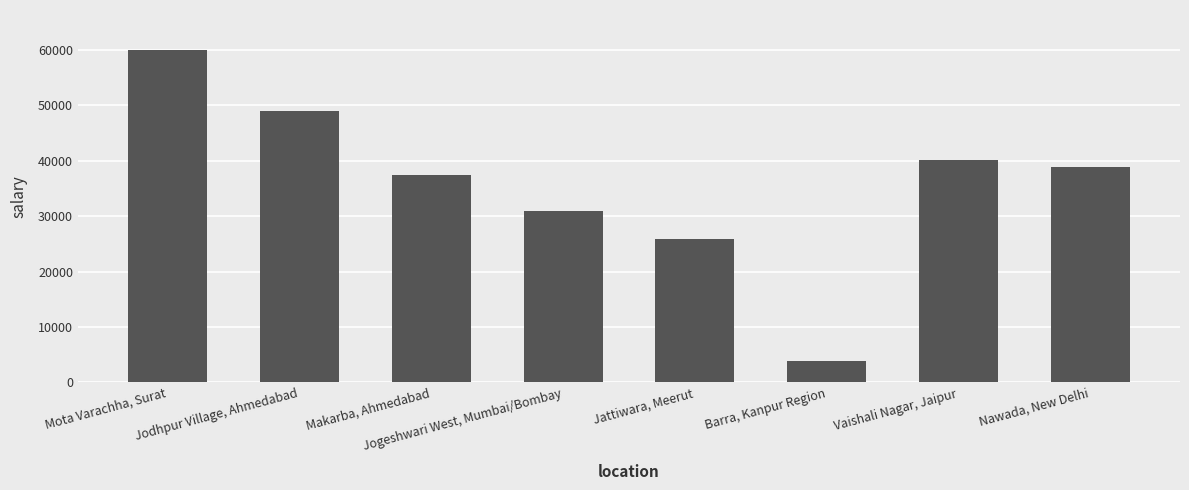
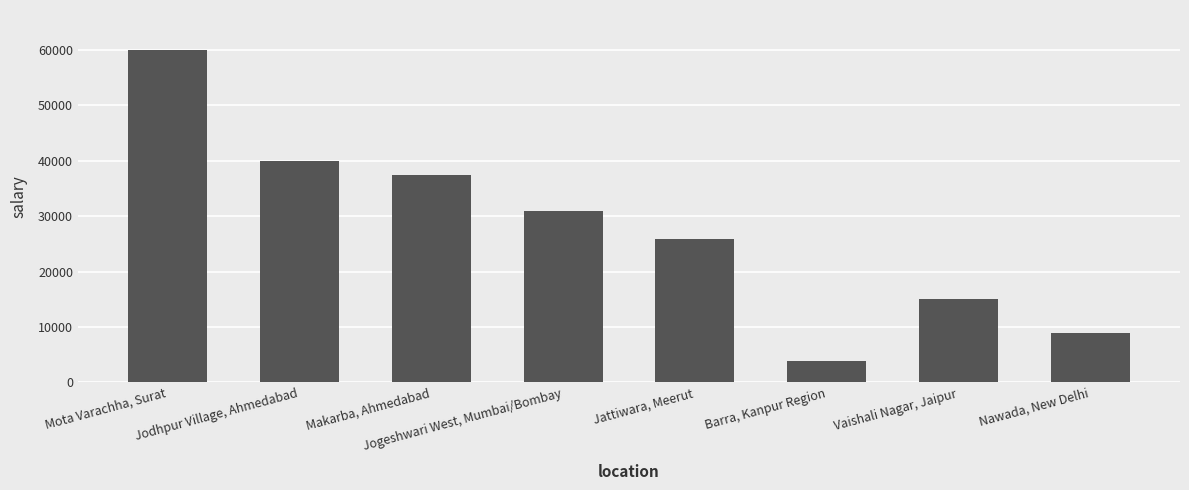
  {
    "Mota Varachha, Surat": 60000,
-   "Jodhpur Village, Ahmedabad": 49000,
+   "Jodhpur Village, Ahmedabad": 40000,
    "Makarba, Ahmedabad": 38000,
    "Jogeshwari West, Mumbai/Bombay": 31000,
    "Jattiwara, Meerut": 26000,
    "Barra, Kanpur Region": 4000,
-   "Vaishali Nagar, Jaipur": 40000,
-   "Nawada, New Delhi": 39000
+   "Vaishali Nagar, Jaipur": 15000,
+   "Nawada, New Delhi": 9000
  }
